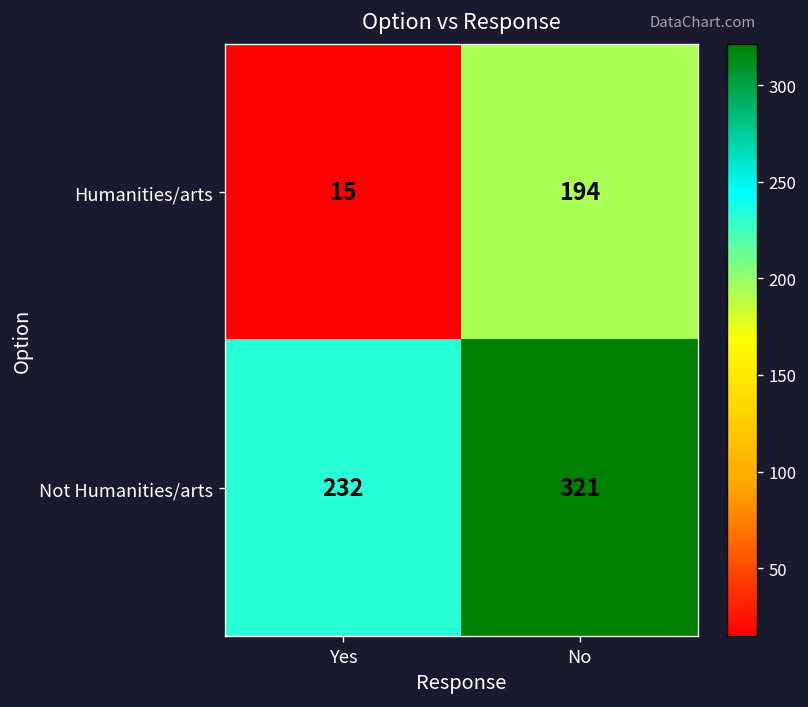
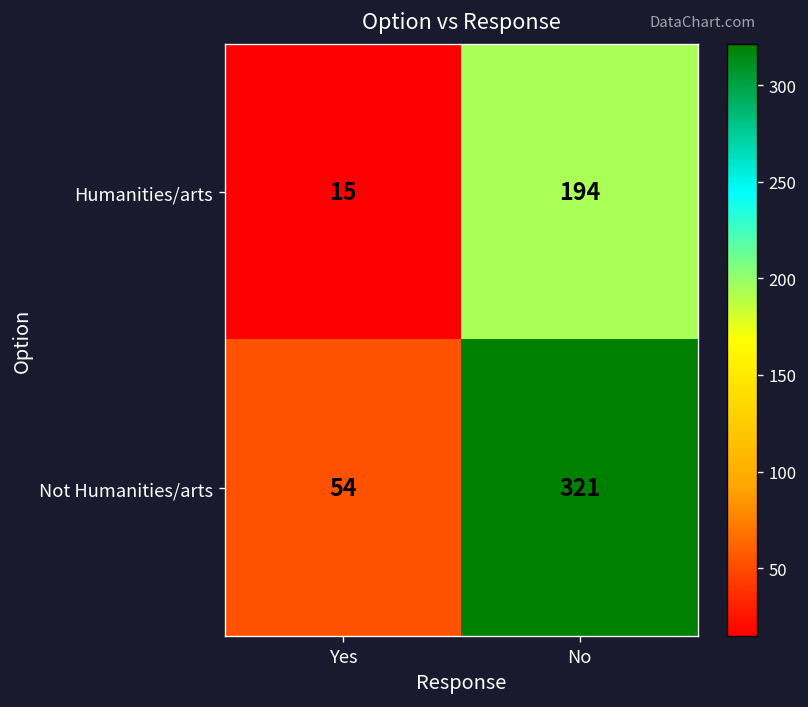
  {
    "Humanities/arts": {
      "Yes": 15,
      "No": 194
    },
    "Not Humanities/arts": {
-     "Yes": 232,
+     "Yes": 54,
      "No": 321
    }
  }
